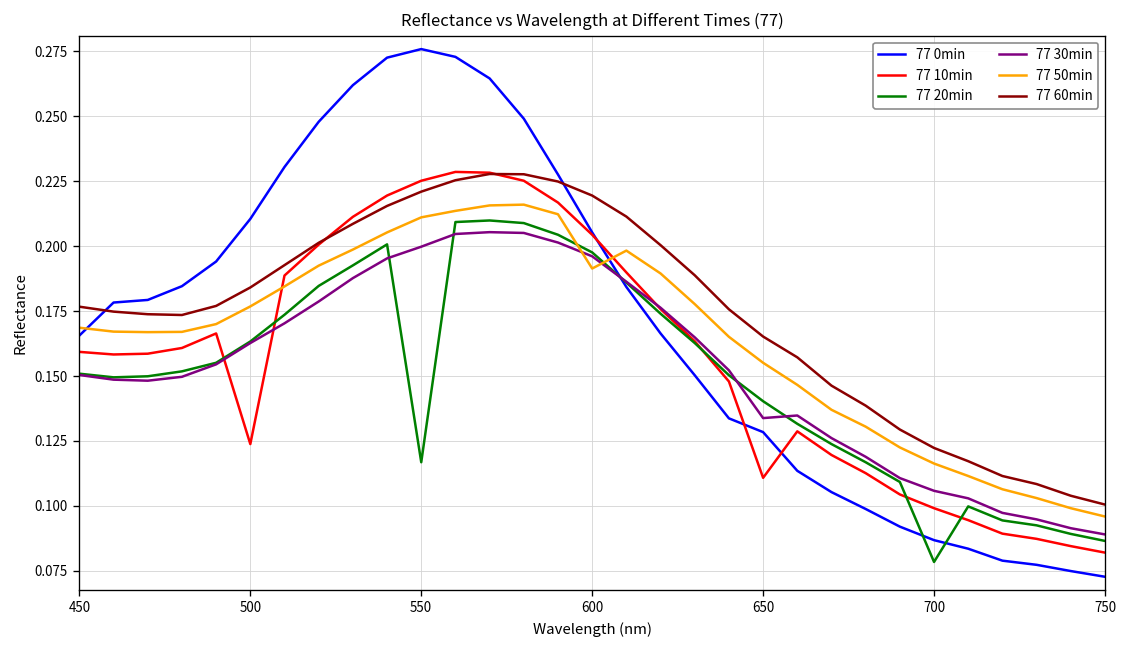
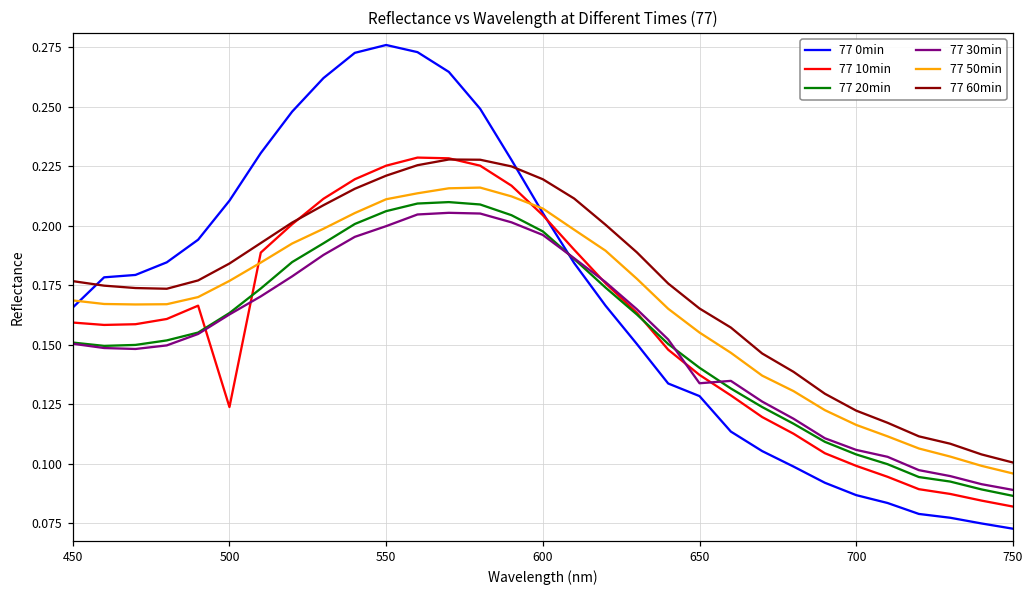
  {
    "77 0min": {
      "450": 0.166,
      "500": 0.211,
      "550": 0.276,
      "650": 0.128,
      "700": 0.087,
      "750": 0.073
    },
    "77 10min": {
      "450": 0.159,
      "500": 0.124,
      "550": 0.225,
-     "650": 0.111,
+     "650": 0.137,
      "700": 0.099,
      "750": 0.082
    },
    "77 20min": {
-     "550": 0.117,
+     "550": 0.206,
      "600": 0.198,
      "650": 0.140,
-     "700": 0.078,
+     "700": 0.104,
      "750": 0.087
    },
    "77 30min": {
      "550": 0.200,
      "600": 0.196,
      "650": 0.134,
      "700": 0.106,
      "750": 0.089
    },
    "77 50min": {
      "450": 0.169,
      "500": 0.177,
      "550": 0.211,
-     "600": 0.191,
+     "600": 0.207,
      "650": 0.155,
      "700": 0.116,
      "750": 0.096
    },
    "77 60min": {
      "450": 0.177,
      "500": 0.184,
      "550": 0.221,
      "600": 0.220,
      "650": 0.165,
      "700": 0.122,
      "750": 0.101
    }
  }
